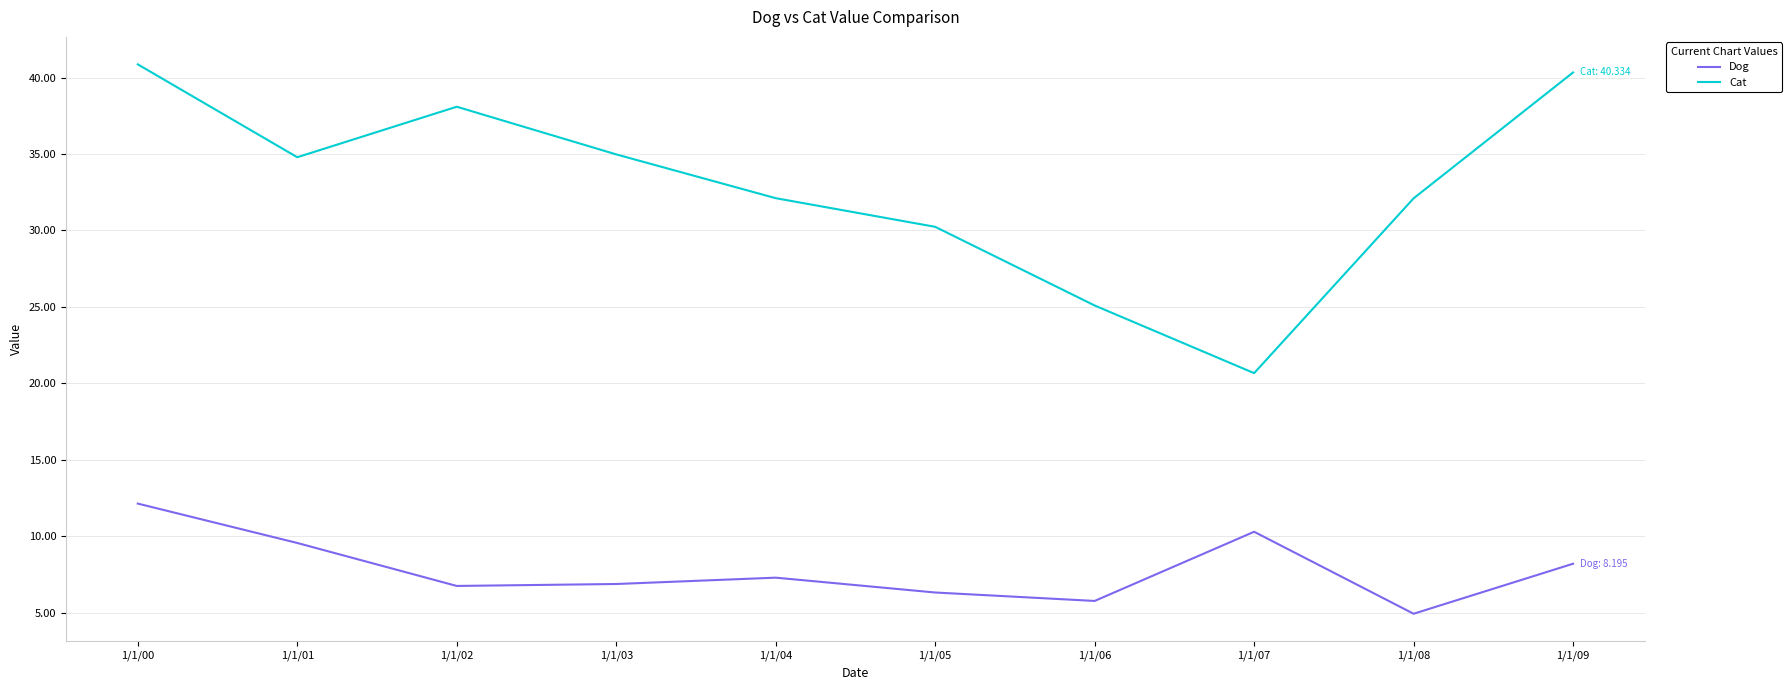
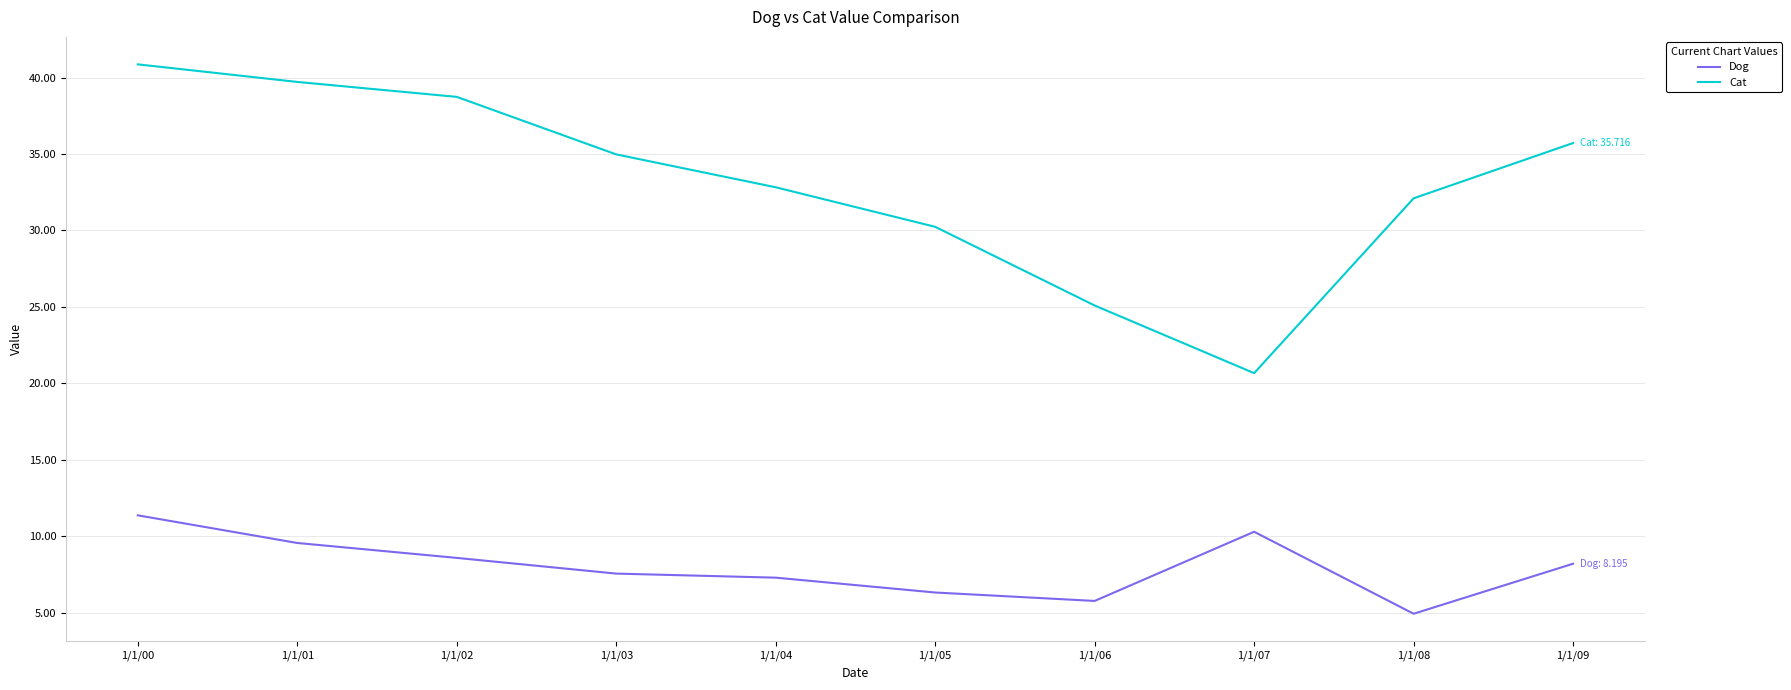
  {
    "Dog": {
-     "1/1/00": 12.1,
+     "1/1/00": 11.4,
      "1/1/01": 9.6,
-     "1/1/02": 6.7,
-     "1/1/03": 6.9,
+     "1/1/02": 8.6,
+     "1/1/03": 7.5,
      "1/1/04": 7.3,
      "1/1/05": 6.3,
      "1/1/06": 5.8,
      "1/1/07": 10.3,
      "1/1/08": 4.9
    },
    "Cat": {
-     "1/1/01": 34.8,
-     "1/1/02": 38.1,
-     "1/1/04": 32.1,
-     "1/1/09": 40.334
+     "1/1/01": 39.7,
+     "1/1/02": 38.7,
+     "1/1/04": 32.8,
+     "1/1/09": 35.716
    }
  }
